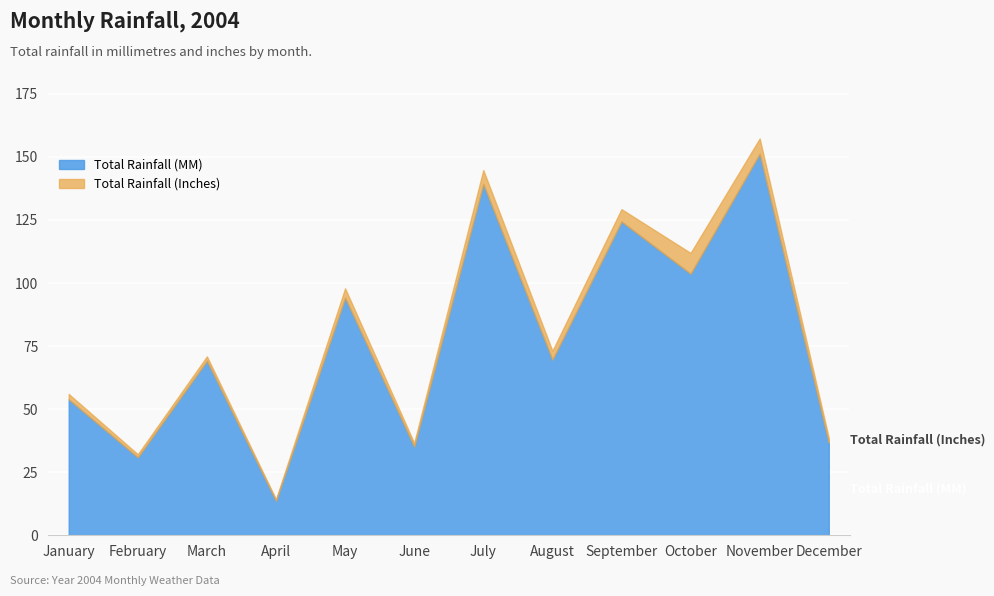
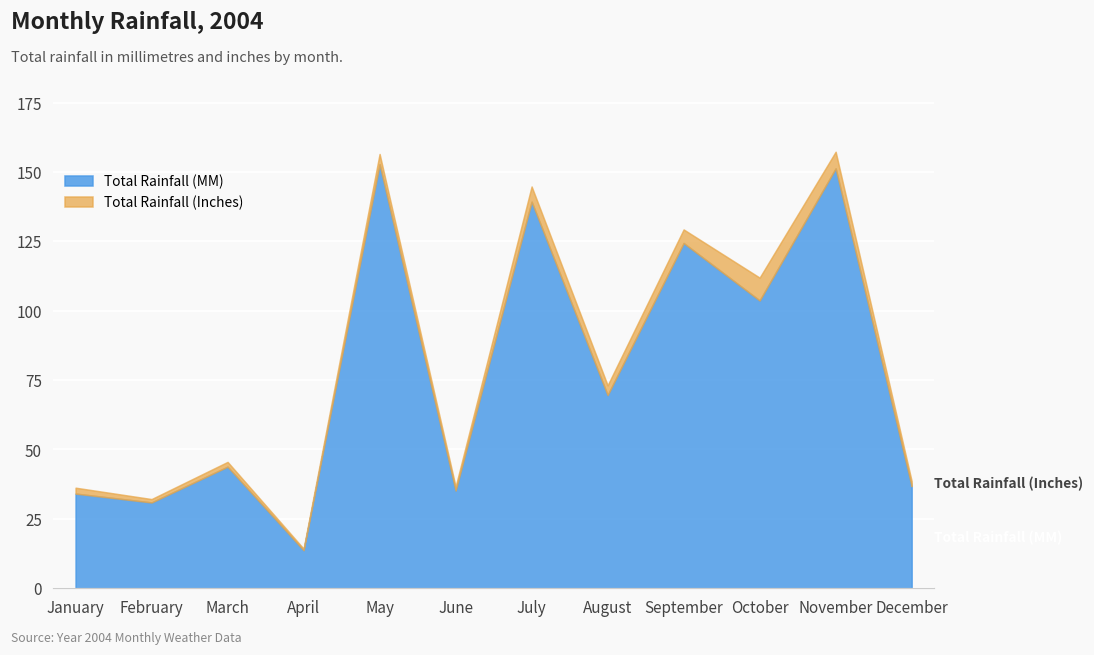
  {
    "Total Rainfall (MM)": {
-     "January": 54,
+     "January": 34,
      "February": 31,
-     "March": 69,
-     "May": 94,
+     "March": 44,
+     "May": 153,
      "June": 35,
      "July": 139,
      "August": 70,
      "September": 124,
      "October": 104,
      "November": 151,
      "December": 37
    },
    "Total Rainfall (Inches)": {
      "January": 2,
      "February": 1,
      "March": 2,
      "May": 4,
      "June": 1,
      "July": 5,
      "August": 4,
      "September": 5,
      "October": 8,
      "November": 6,
      "December": 2
    }
  }
